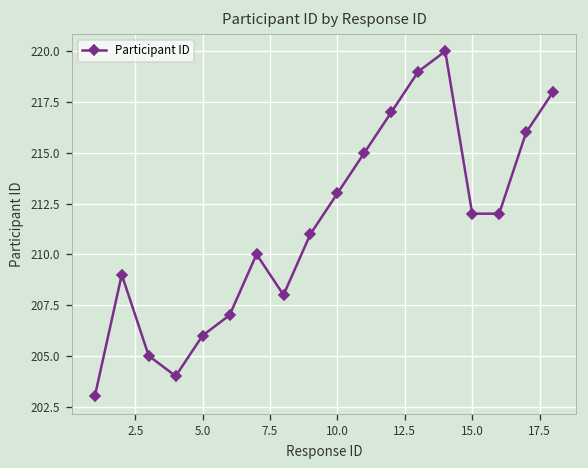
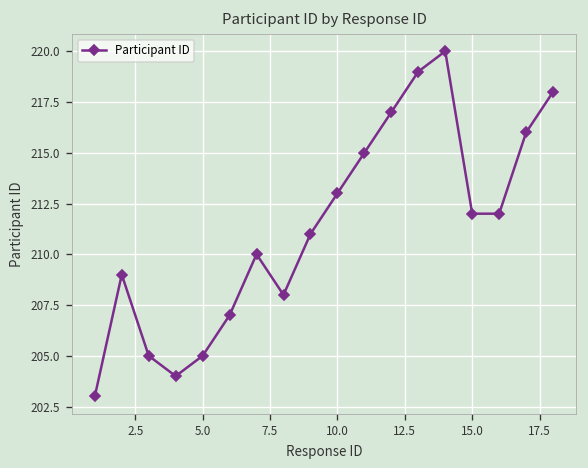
  {
-   "5.0": 206,
+   "5.0": 205,
    "10.0": 213,
    "15.0": 212
  }
